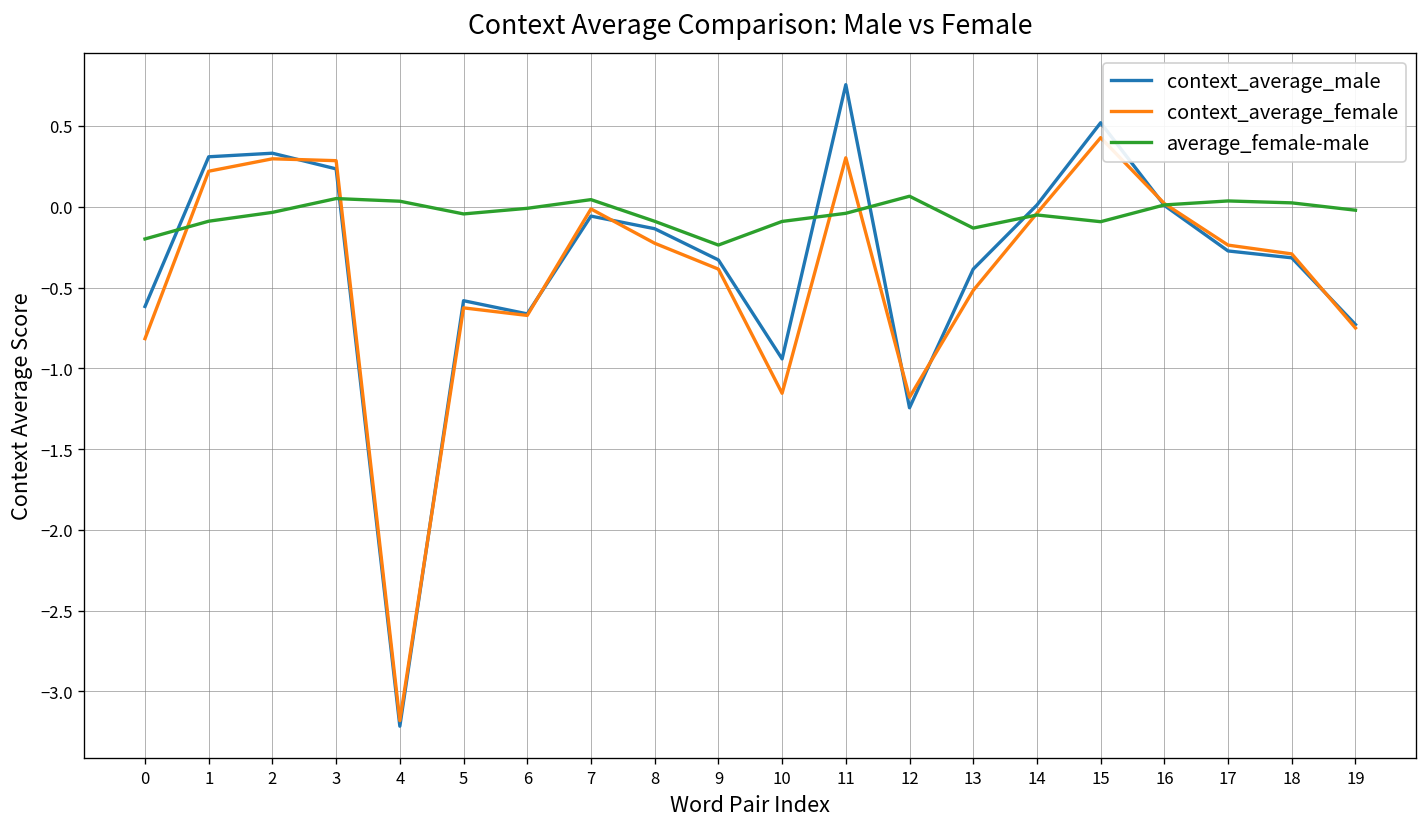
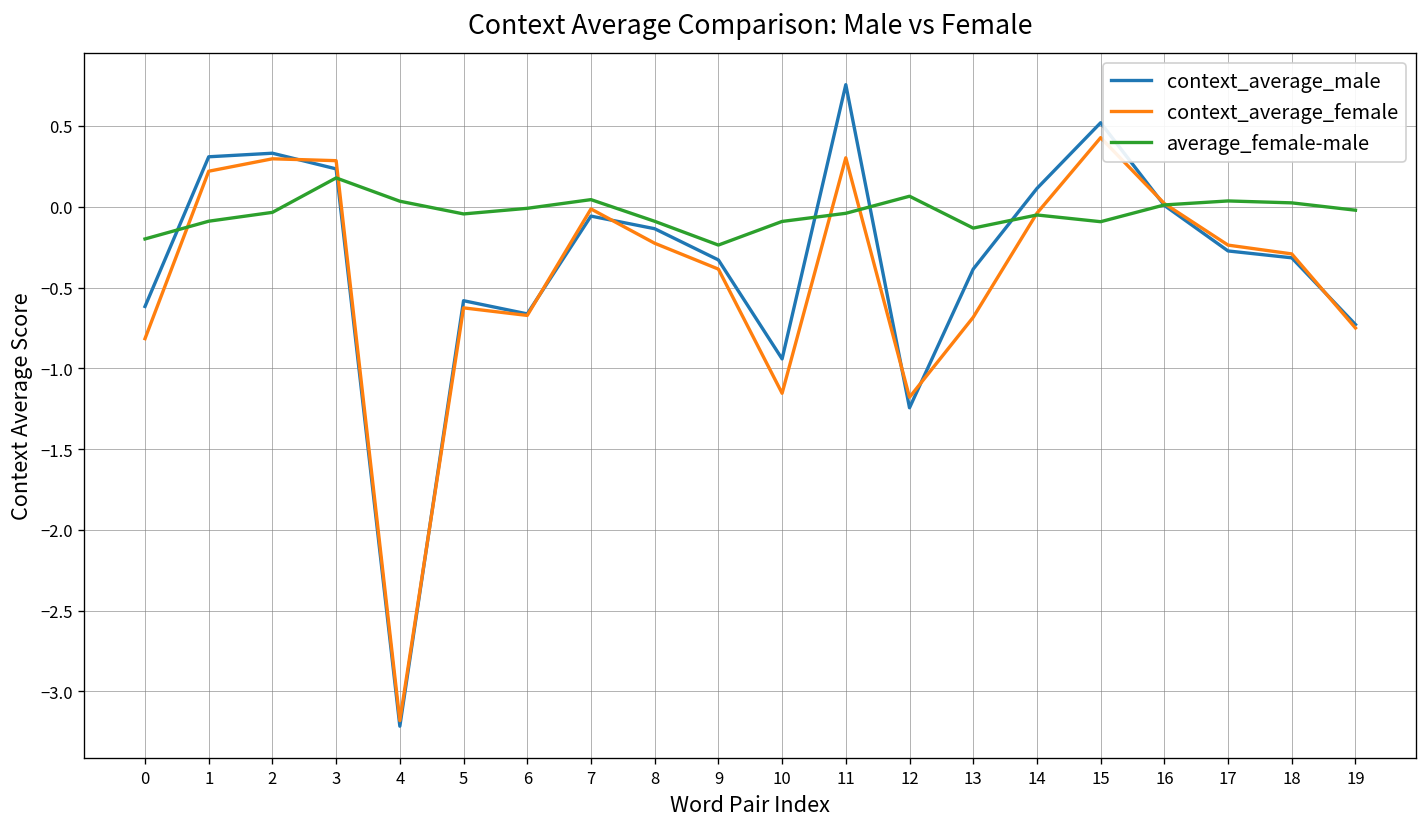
  {
    "context_average_male": {
      "0": -0.62,
      "1": 0.31,
      "2": 0.33,
      "3": 0.23,
      "4": -3.22,
      "5": -0.58,
      "7": -0.06,
      "8": -0.14,
      "9": -0.33,
      "10": -0.94,
      "11": 0.76,
      "12": -1.24,
      "13": -0.39,
-     "14": 0.01,
+     "14": 0.11,
      "15": 0.52,
      "17": -0.27,
      "18": -0.32,
      "19": -0.73
    },
    "context_average_female": {
      "0": -0.82,
      "1": 0.22,
      "2": 0.30,
      "3": 0.29,
      "4": -3.18,
      "5": -0.63,
      "7": -0.01,
      "8": -0.23,
      "9": -0.39,
      "10": -1.15,
      "11": 0.30,
      "12": -1.18,
-     "13": -0.52,
+     "13": -0.68,
      "15": 0.43,
      "17": -0.24,
      "18": -0.29,
      "19": -0.75
    },
    "average_female-male": {
      "0": -0.20,
      "1": -0.09,
      "2": -0.03,
-     "3": 0.05,
+     "3": 0.18,
      "4": 0.03,
      "5": -0.04,
      "6": -0.01,
      "7": 0.04,
      "8": -0.09,
      "9": -0.24,
      "10": -0.09,
      "11": -0.04,
      "12": 0.07,
      "13": -0.13,
      "15": -0.09,
      "17": 0.04,
      "18": 0.02,
      "19": -0.02
    }
  }
